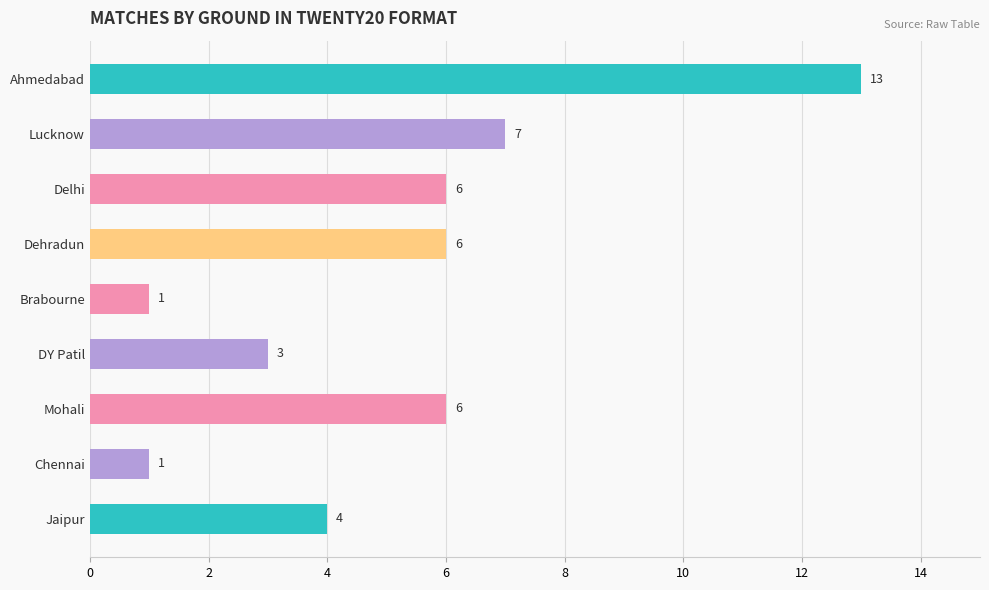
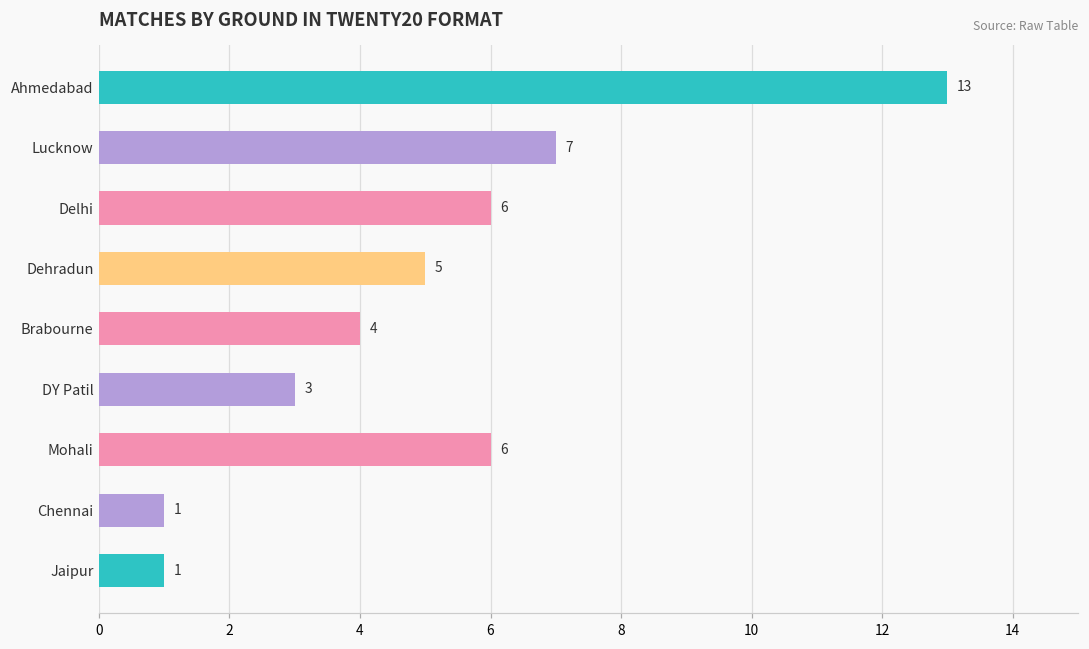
  {
    "Ahmedabad": 13,
    "Lucknow": 7,
    "Delhi": 6,
-   "Dehradun": 6,
-   "Brabourne": 1,
+   "Dehradun": 5,
+   "Brabourne": 4,
    "DY Patil": 3,
    "Mohali": 6,
    "Chennai": 1,
-   "Jaipur": 4
+   "Jaipur": 1
  }
